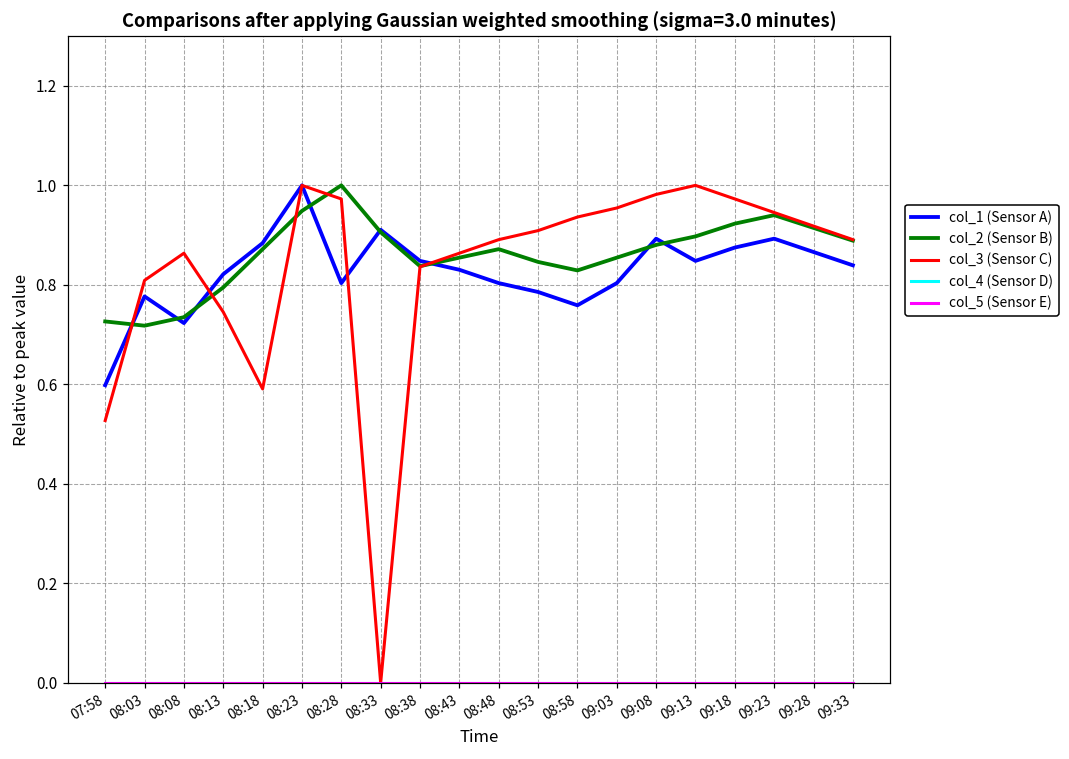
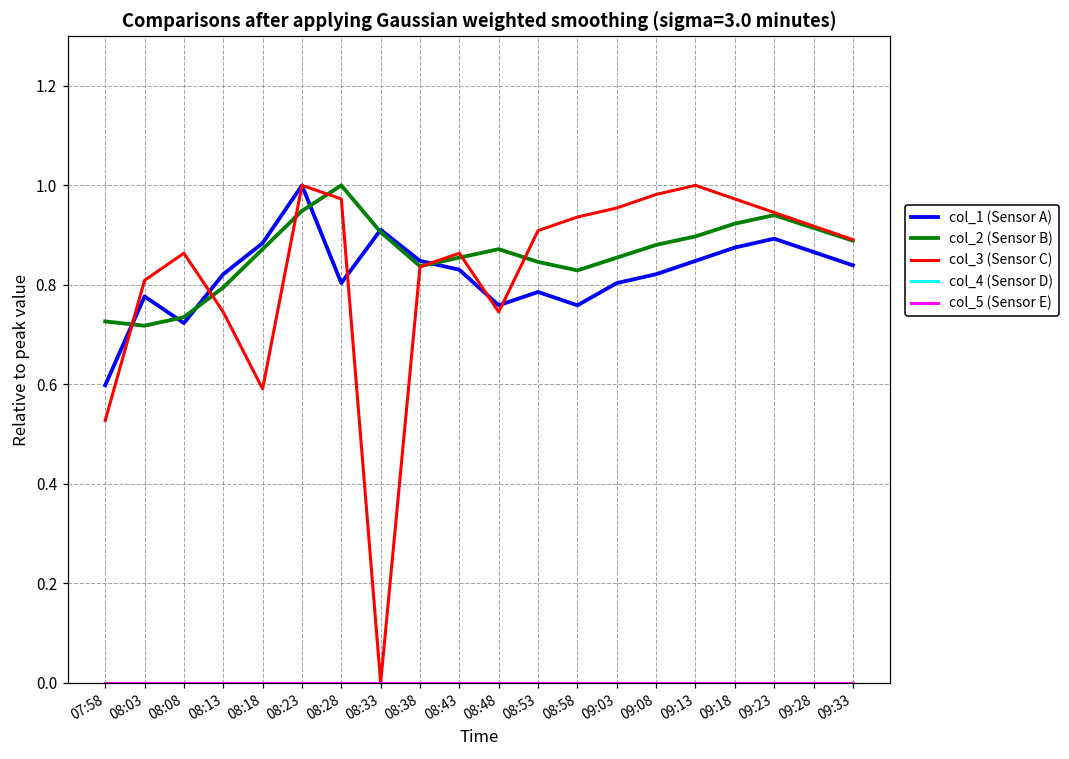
  {
    "col_1 (Sensor A)": {
      "07:58": 0.60,
      "08:03": 0.78,
      "08:08": 0.72,
      "08:13": 0.82,
      "08:18": 0.88,
      "08:28": 0.80,
      "08:38": 0.85,
      "08:43": 0.83,
-     "08:48": 0.80,
+     "08:48": 0.76,
      "08:53": 0.79,
      "08:58": 0.76,
      "09:03": 0.80,
-     "09:08": 0.89,
+     "09:08": 0.82,
      "09:13": 0.85,
      "09:18": 0.88,
      "09:23": 0.89,
      "09:28": 0.87,
      "09:33": 0.84
    },
    "col_2 (Sensor B)": {
      "07:58": 0.73,
      "08:03": 0.72,
      "08:08": 0.74,
      "08:13": 0.79,
      "08:18": 0.87,
      "08:23": 0.95,
      "08:28": 1.00,
      "08:43": 0.85,
      "08:48": 0.87,
      "08:53": 0.85,
      "08:58": 0.83,
      "09:03": 0.85,
      "09:08": 0.88,
      "09:13": 0.90,
      "09:18": 0.92
    },
    "col_3 (Sensor C)": {
      "07:58": 0.53,
      "08:03": 0.81,
      "08:08": 0.86,
      "08:13": 0.75,
      "08:18": 0.59,
      "08:28": 0.97,
      "08:43": 0.86,
-     "08:48": 0.89,
+     "08:48": 0.75,
      "08:53": 0.91,
      "08:58": 0.94,
      "09:03": 0.95,
      "09:08": 0.98,
      "09:13": 1.00,
      "09:18": 0.97
    },
    "col_5 (Sensor E)": {
      "07:58": 0.00,
      "08:03": 0.00,
      "08:08": 0.00,
      "08:13": 0.00,
      "08:18": 0.00,
      "08:23": 0.00,
      "08:28": 0.00,
      "08:38": 0.00,
      "08:43": 0.00,
      "08:48": 0.00,
      "08:53": 0.00,
      "08:58": 0.00,
      "09:03": 0.00,
      "09:08": 0.00,
      "09:13": 0.00,
      "09:18": 0.00,
      "09:23": 0.00,
      "09:28": 0.00,
      "09:33": 0.00
    }
  }
